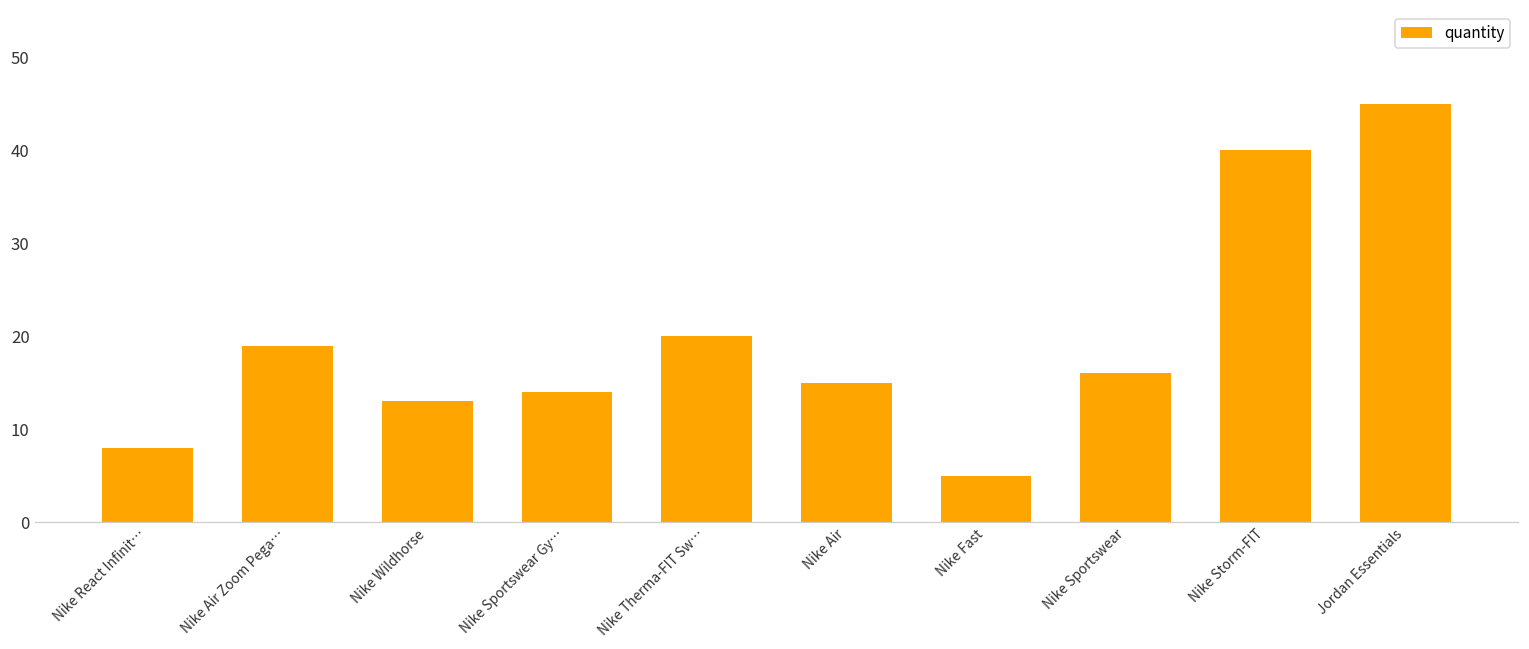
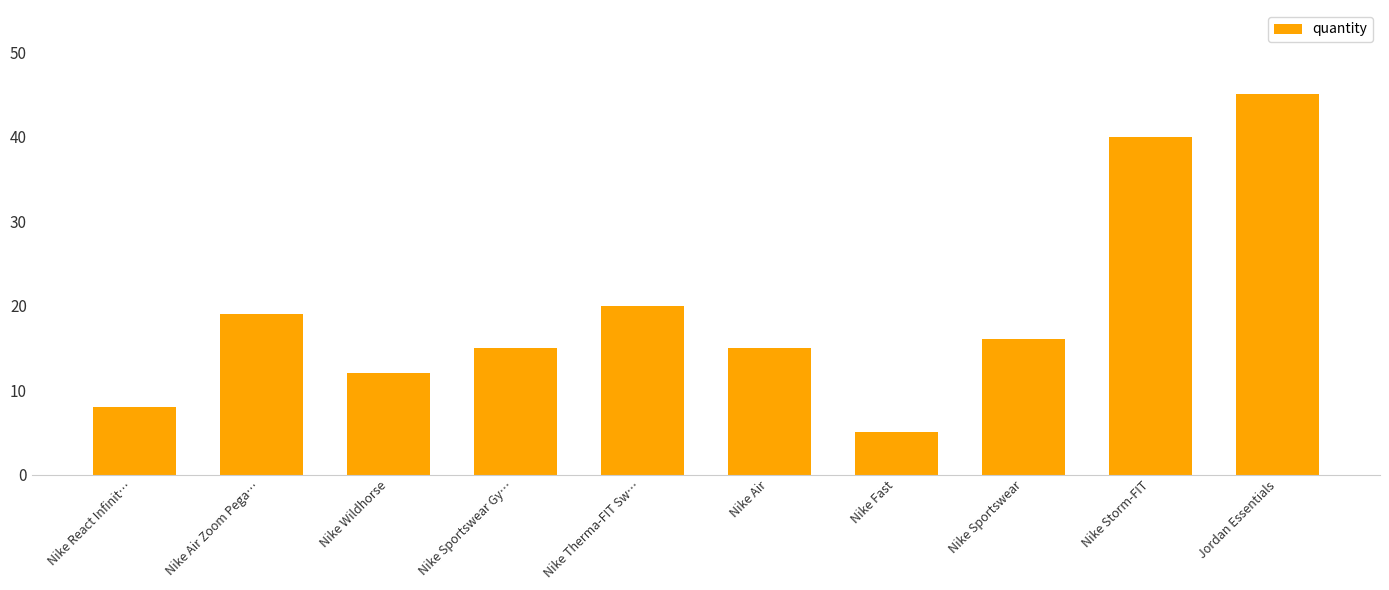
  {
    "Nike React Infinit…": 8,
    "Nike Air Zoom Pega…": 19,
-   "Nike Wildhorse": 13,
-   "Nike Sportswear Gy…": 14,
+   "Nike Wildhorse": 12,
+   "Nike Sportswear Gy…": 15,
    "Nike Therma-FIT Sw…": 20,
    "Nike Air": 15,
    "Nike Fast": 5,
    "Nike Sportswear": 16,
    "Nike Storm-FIT": 40,
    "Jordan Essentials": 45
  }
